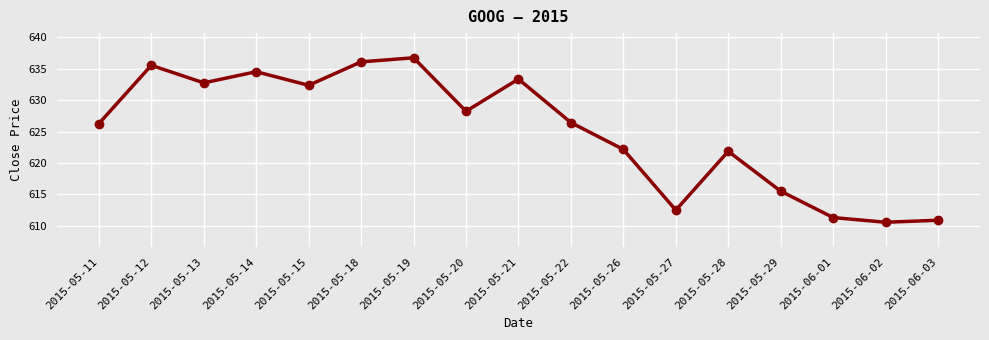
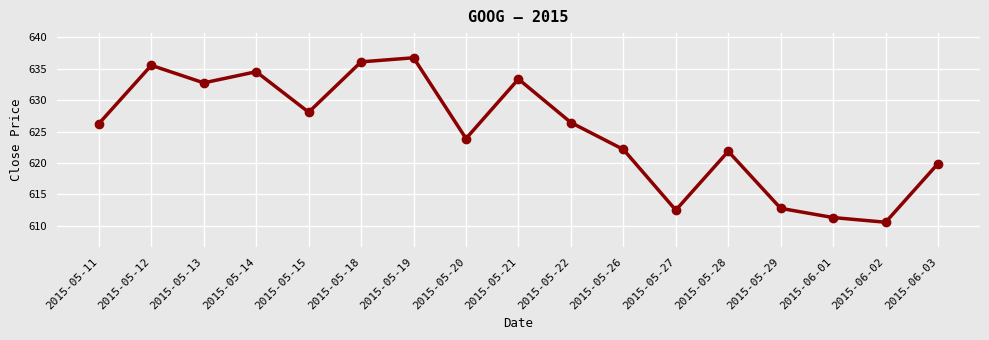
  {
    "2015-05-11": 626,
    "2015-05-12": 636,
    "2015-05-13": 633,
    "2015-05-14": 635,
-   "2015-05-15": 632,
+   "2015-05-15": 628,
    "2015-05-18": 636,
    "2015-05-19": 637,
-   "2015-05-20": 628,
+   "2015-05-20": 624,
    "2015-05-21": 633,
    "2015-05-22": 626,
    "2015-05-26": 622,
    "2015-05-27": 613,
    "2015-05-28": 622,
-   "2015-05-29": 616,
+   "2015-05-29": 613,
    "2015-06-01": 611,
    "2015-06-02": 611,
-   "2015-06-03": 611
+   "2015-06-03": 620
  }
